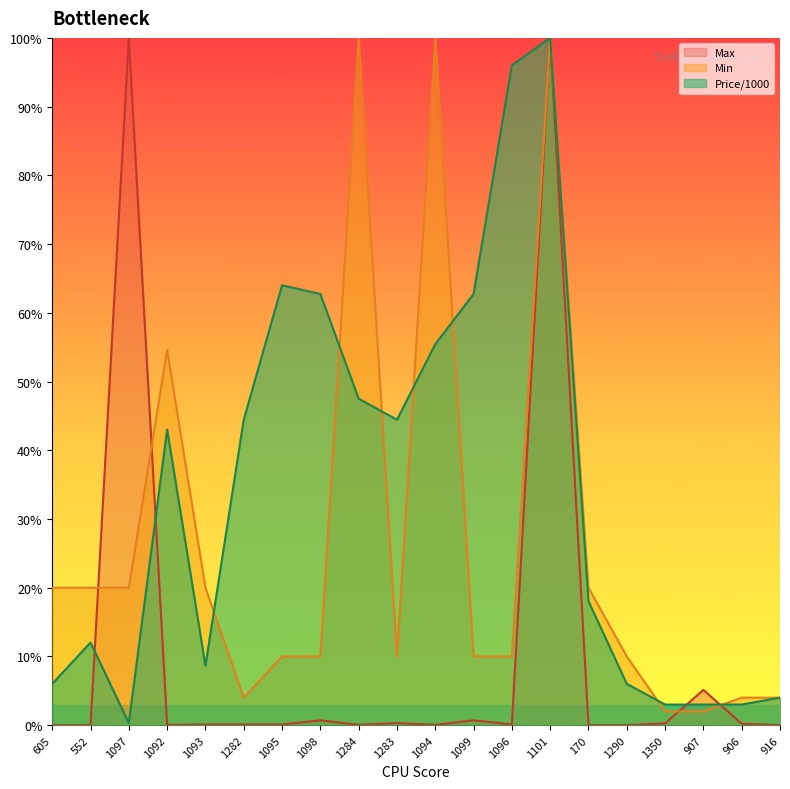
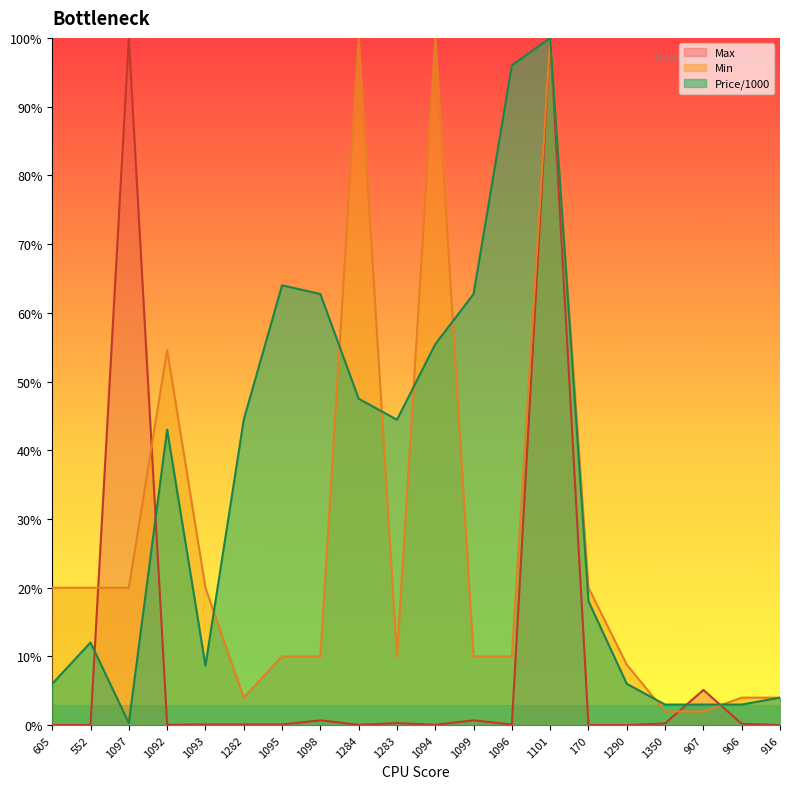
  {
    "Max": {
      "1097": "100%",
      "907": "5%"
    },
    "Min": {
      "605": "20%",
      "552": "20%",
      "1097": "20%",
      "1092": "55%",
      "1093": "20%",
      "1282": "4%",
      "1095": "10%",
      "1098": "10%",
      "1284": "100%",
      "1283": "10%",
      "1094": "100%",
      "1099": "10%",
      "1096": "10%",
      "170": "20%",
-     "1290": "10%",
+     "1290": "9%",
      "906": "4%"
    },
    "Price/1000": {
      "605": "6%",
      "552": "12%",
      "1092": "43%",
      "1093": "9%",
      "1282": "44%",
      "1095": "64%",
      "1098": "63%",
      "1284": "48%",
      "1283": "44%",
      "1094": "55%",
      "1099": "63%",
      "1096": "96%",
      "170": "18%",
      "1290": "6%"
    }
  }
